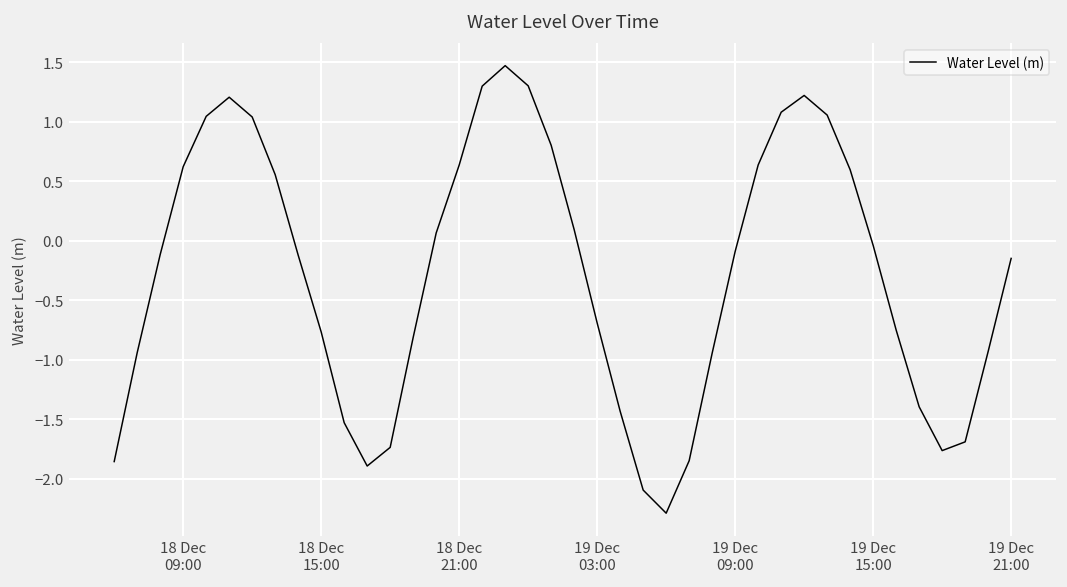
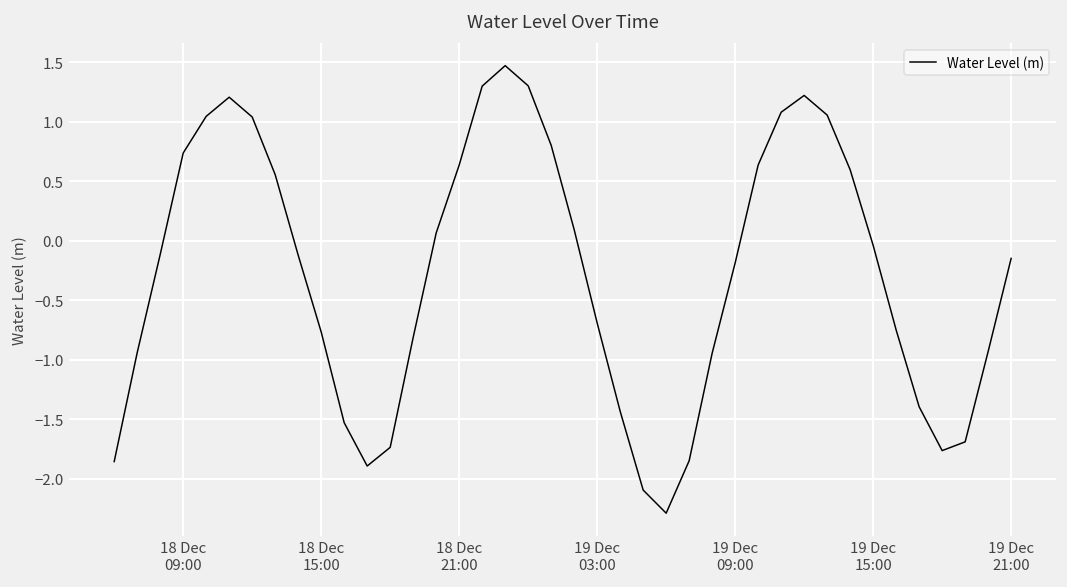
  {
-   "18 Dec 09:00": 0.6,
+   "18 Dec 09:00": 0.7,
    "18 Dec 15:00": -0.8,
    "18 Dec 21:00": 0.6,
    "19 Dec 03:00": -0.7,
-   "19 Dec 09:00": -0.1,
+   "19 Dec 09:00": -0.2,
    "19 Dec 15:00": 0.0,
    "19 Dec 21:00": -0.1
  }
